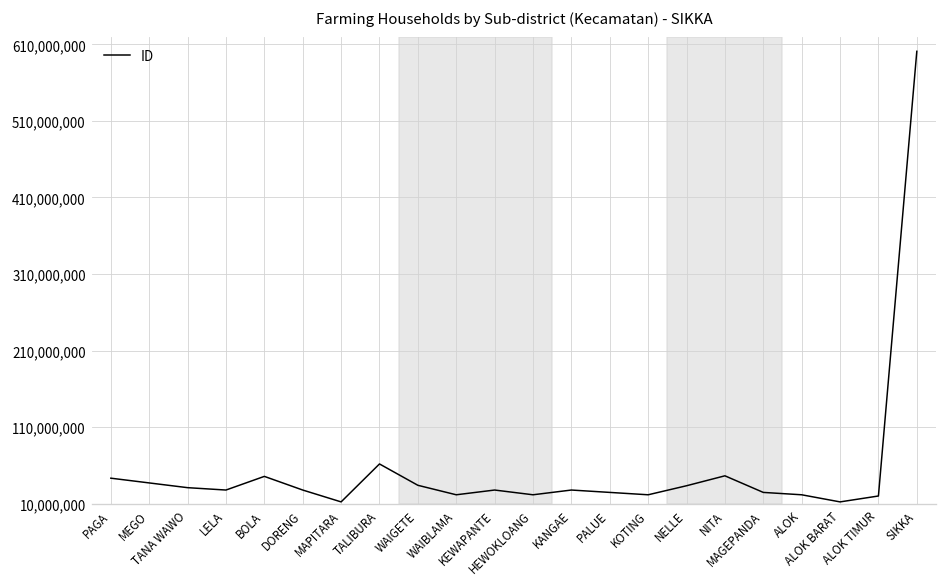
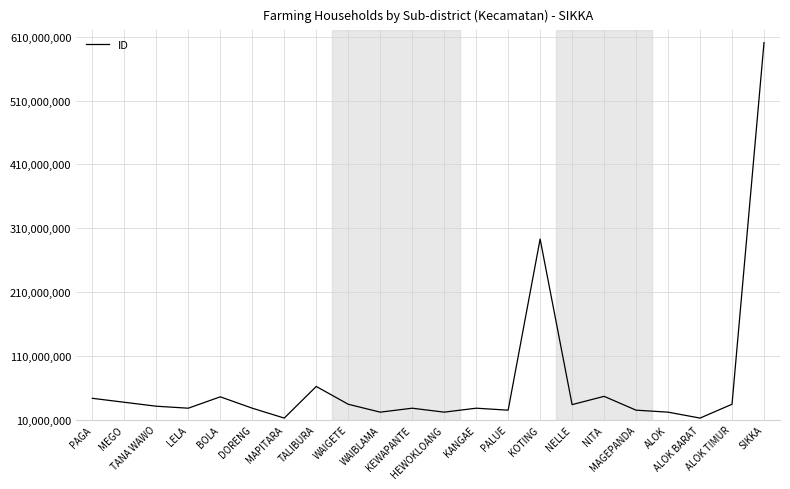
  {
    "PAGA": "40,000,000",
    "MEGO": "40,000,000",
    "TANA WAWO": "30,000,000",
    "LELA": "30,000,000",
    "BOLA": "50,000,000",
    "DORENG": "30,000,000",
    "MAPITARA": "10,000,000",
    "TALIBURA": "60,000,000",
    "WAIGETE": "30,000,000",
    "WAIBLAMA": "20,000,000",
    "KEWAPANTE": "30,000,000",
    "HEWOKLOANG": "20,000,000",
    "KANGAE": "30,000,000",
    "PALUE": "20,000,000",
-   "KOTING": "20,000,000",
+   "KOTING": "290,000,000",
    "NELLE": "30,000,000",
    "NITA": "50,000,000",
    "MAGEPANDA": "20,000,000",
    "ALOK": "20,000,000",
    "ALOK BARAT": "10,000,000",
-   "ALOK TIMUR": "20,000,000",
+   "ALOK TIMUR": "30,000,000",
    "SIKKA": "600,000,000"
  }
